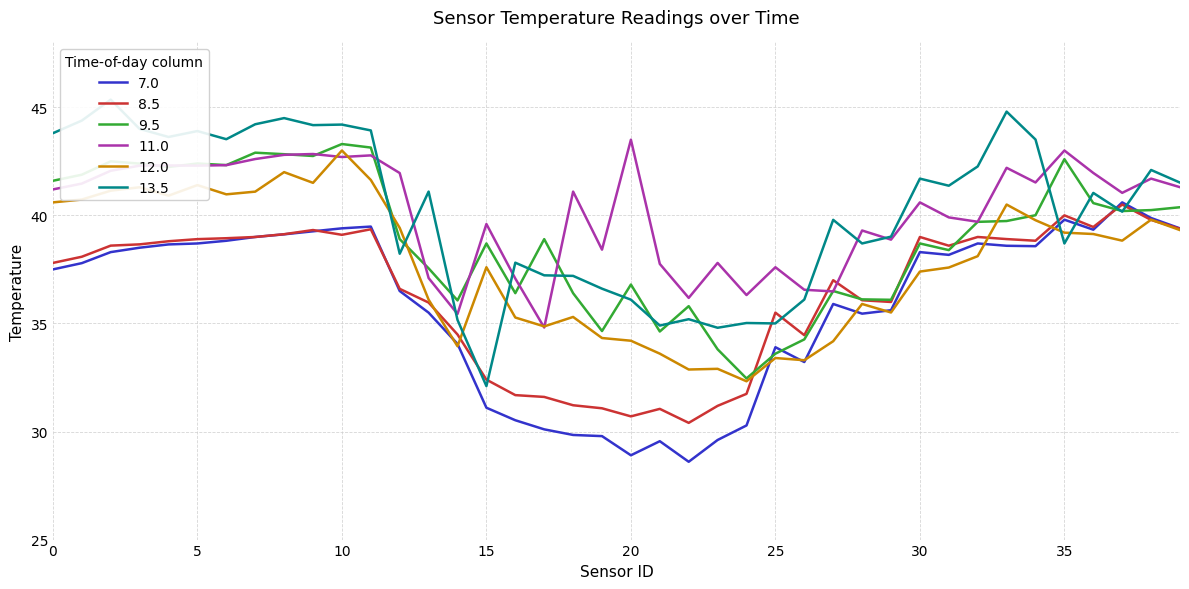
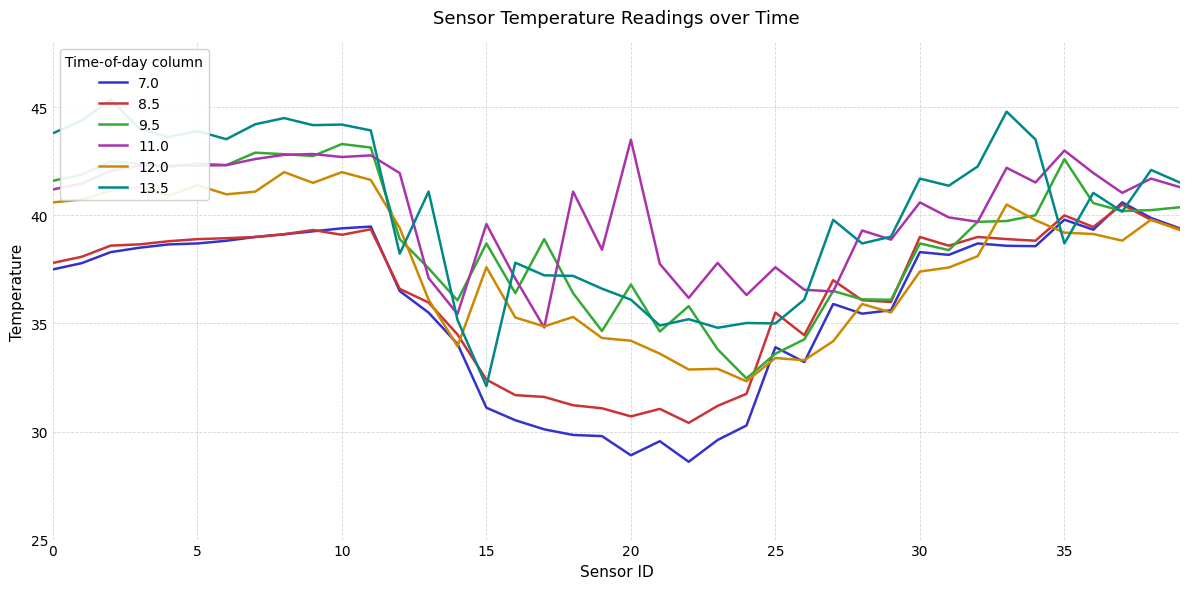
  {
    "7.0": {
      "0": 37.5,
      "5": 38.7,
      "10": 39.4,
      "15": 31,
      "20": 29,
      "25": 34,
      "30": 38.3,
      "35": 39.8
    },
    "8.5": {
      "0": 37.8,
      "5": 39,
      "10": 39,
      "15": 32.4,
      "20": 30.7,
      "25": 35.5,
      "30": 39,
      "35": 40
    },
    "9.5": {
      "0": 41.6,
      "10": 43.3,
      "15": 38.7,
      "20": 36.8,
      "25": 33.6,
      "30": 38.7,
      "35": 42.6
    },
    "11.0": {
      "0": 41.2,
      "10": 42.7,
      "15": 39.6,
      "20": 43.5,
      "25": 37.6,
      "30": 40.6,
      "35": 43
    },
    "12.0": {
      "0": 40.6,
-     "10": 43,
+     "10": 42,
      "15": 37.6,
      "20": 34.2,
      "25": 33.4,
      "30": 37.4,
      "35": 39.2
    },
    "13.5": {
      "0": 43.8,
      "10": 44.2,
      "15": 32,
      "20": 36,
      "25": 35,
      "30": 41.7,
      "35": 38.7
    }
  }
